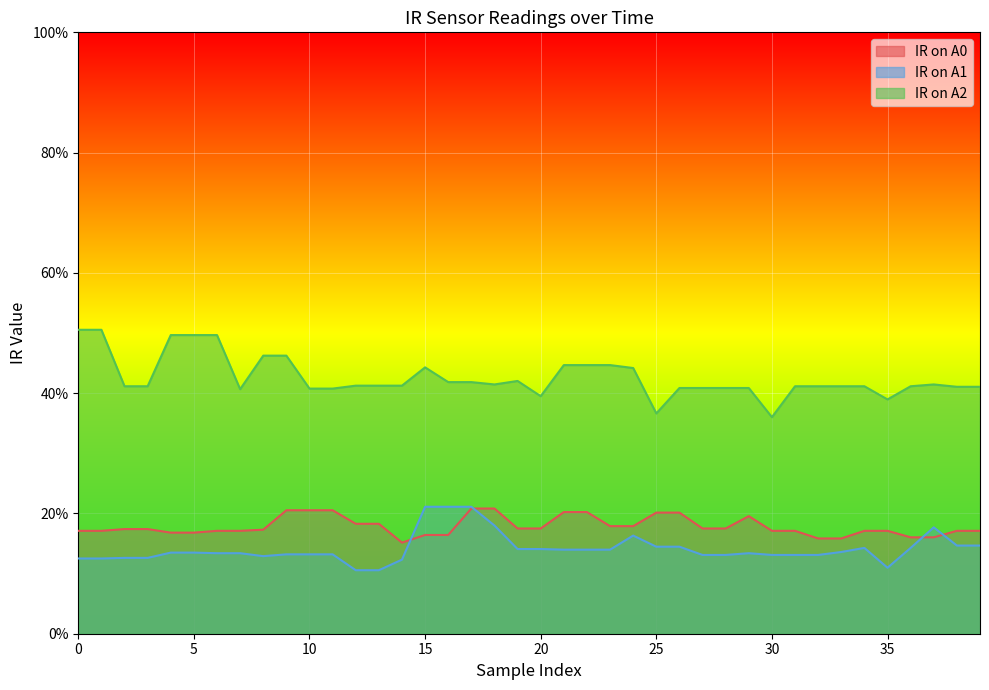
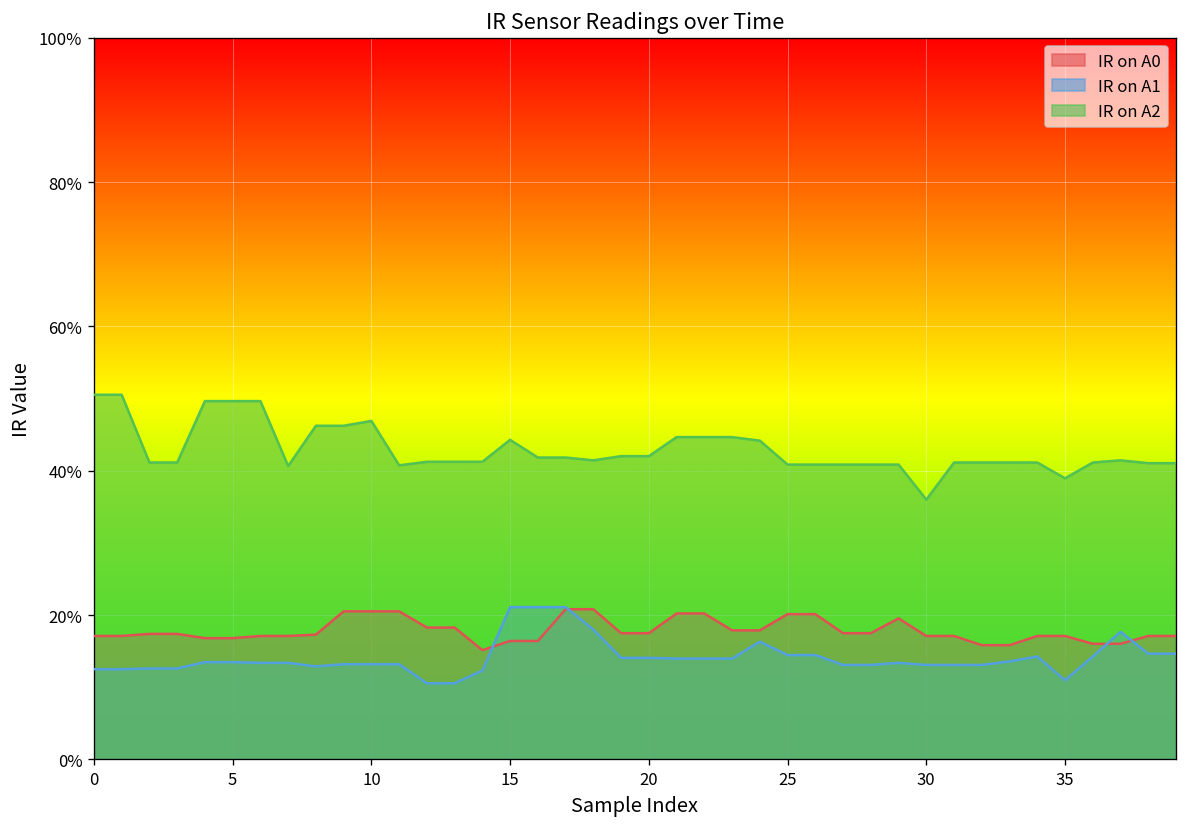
  {
    "IR on A0": {
      "0": "17%",
      "5": "17%",
      "10": "21%",
      "15": "16%",
      "20": "18%",
      "25": "20%",
      "30": "17%",
      "35": "17%"
    },
    "IR on A1": {
      "0": "13%",
      "5": "13%",
      "10": "13%",
      "15": "21%",
      "20": "14%",
      "25": "14%",
      "30": "13%",
      "35": "11%"
    },
    "IR on A2": {
      "0": "51%",
      "5": "50%",
-     "10": "41%",
+     "10": "47%",
      "15": "44%",
-     "20": "40%",
-     "25": "37%",
+     "20": "42%",
+     "25": "41%",
      "30": "36%",
      "35": "39%"
    }
  }
